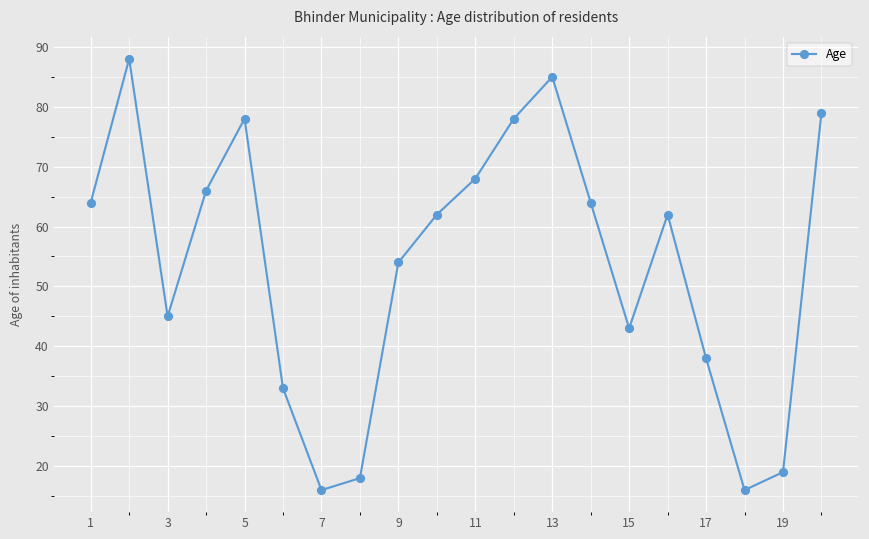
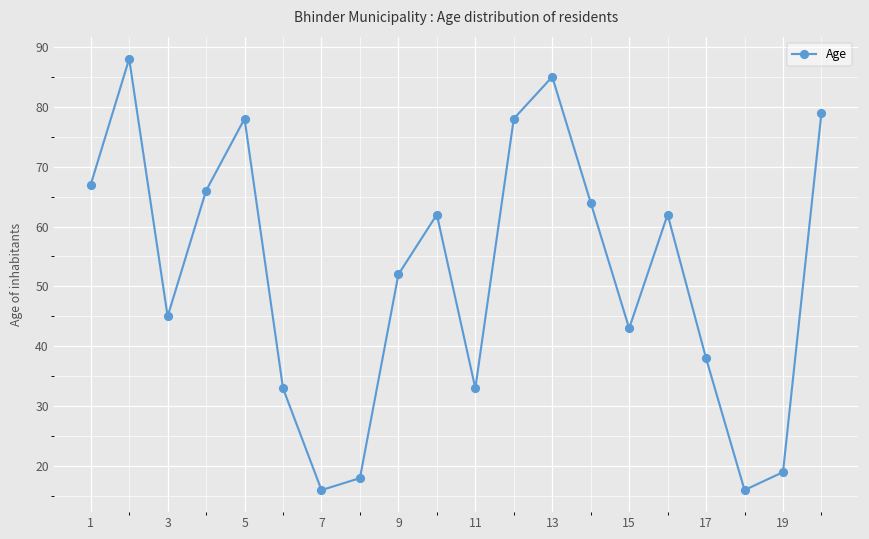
  {
-   "1": 64,
+   "1": 67,
    "3": 45,
    "5": 78,
    "7": 16,
-   "9": 54,
-   "11": 68,
+   "9": 52,
+   "11": 33,
    "13": 85,
    "15": 43,
    "17": 38,
    "19": 19
  }
